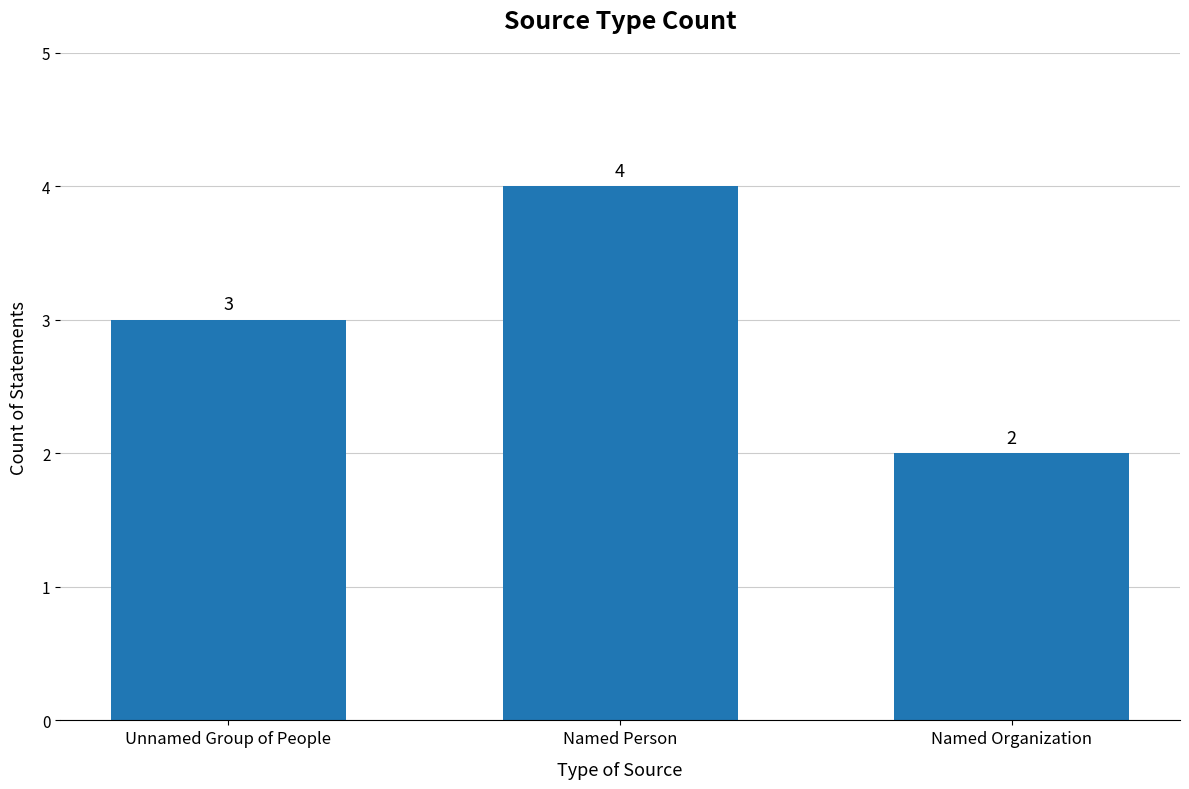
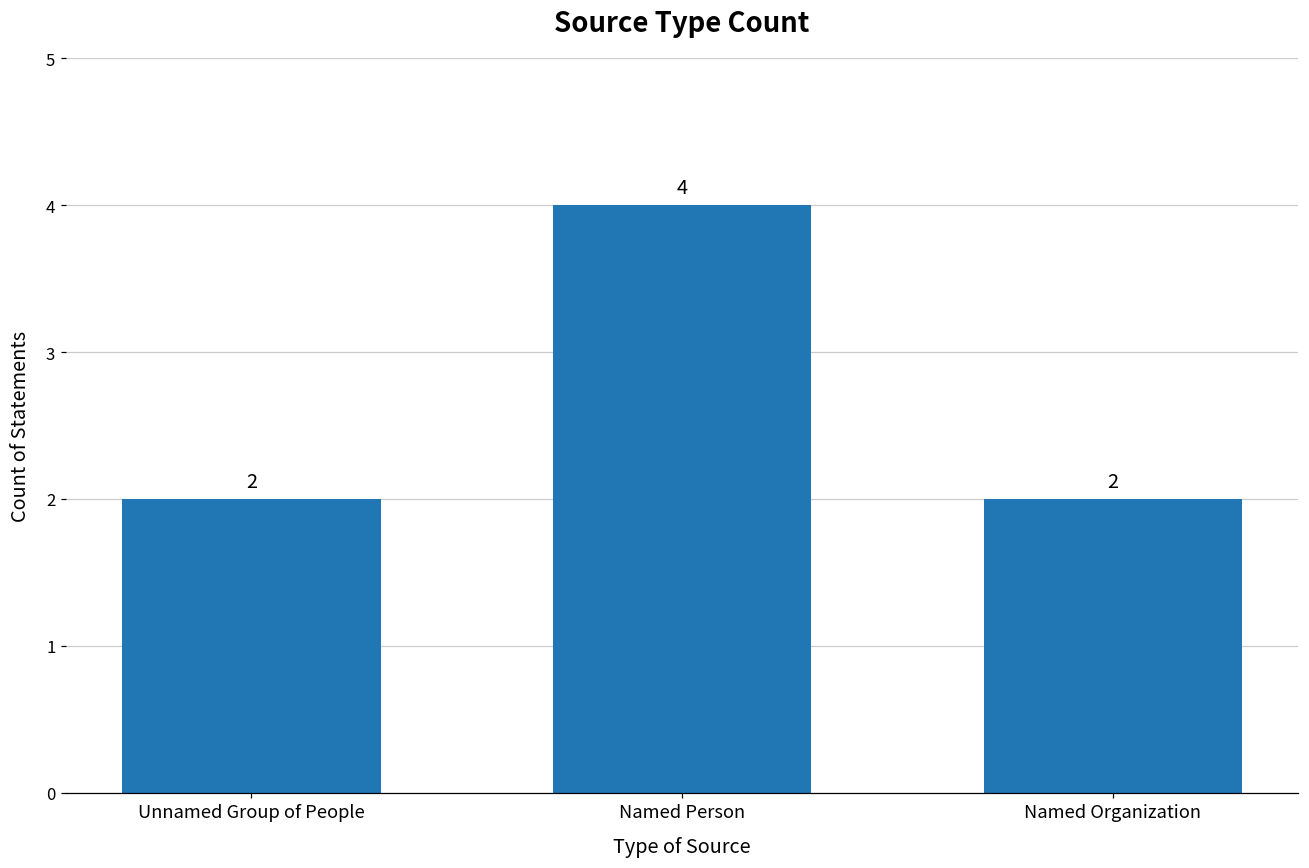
  {
-   "Unnamed Group of People": 3,
+   "Unnamed Group of People": 2,
    "Named Person": 4,
    "Named Organization": 2
  }
